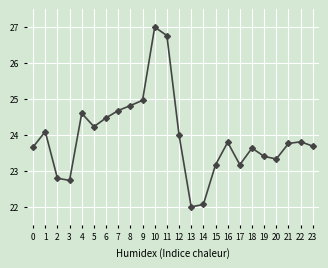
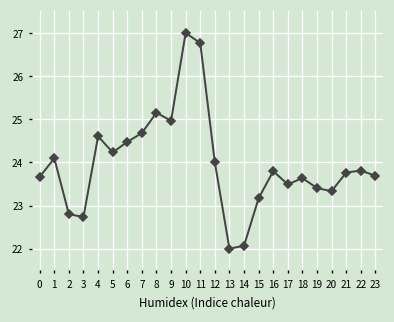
  {
    "0": 23.7,
    "1": 24.1,
    "2": 22.8,
    "3": 22.7,
    "4": 24.6,
    "5": 24.2,
    "6": 24.5,
    "7": 24.7,
-   "8": 24.8,
+   "8": 25.2,
    "9": 25.0,
    "10": 27.0,
    "11": 26.8,
    "12": 24.0,
    "13": 22.0,
    "14": 22.1,
    "15": 23.2,
    "16": 23.8,
-   "17": 23.2,
+   "17": 23.5,
    "18": 23.6,
    "19": 23.4,
    "20": 23.3,
    "21": 23.8,
    "22": 23.8,
    "23": 23.7
  }
